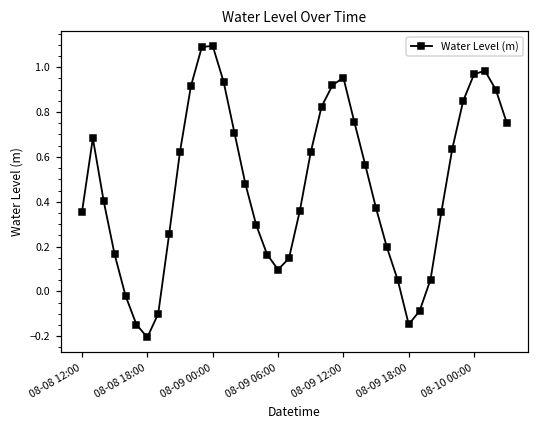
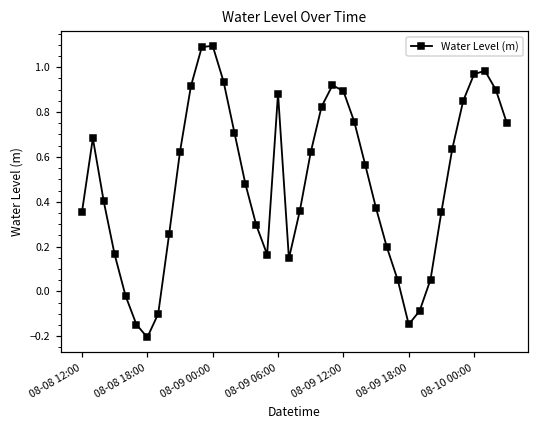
  {
    "08-08 12:00": 0.35,
    "08-08 18:00": -0.21,
    "08-09 00:00": 1.10,
-   "08-09 06:00": 0.10,
-   "08-09 12:00": 0.95,
+   "08-09 06:00": 0.88,
+   "08-09 12:00": 0.89,
    "08-09 18:00": -0.15,
    "08-10 00:00": 0.97
  }
